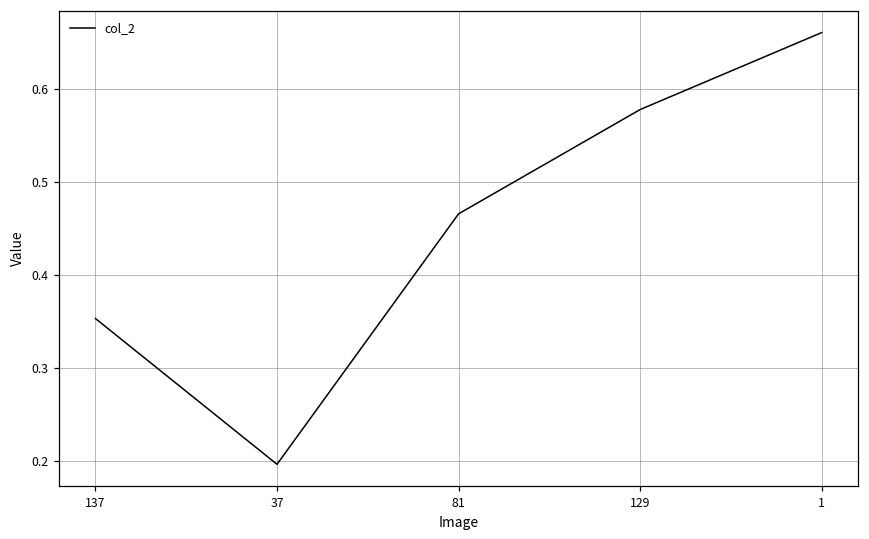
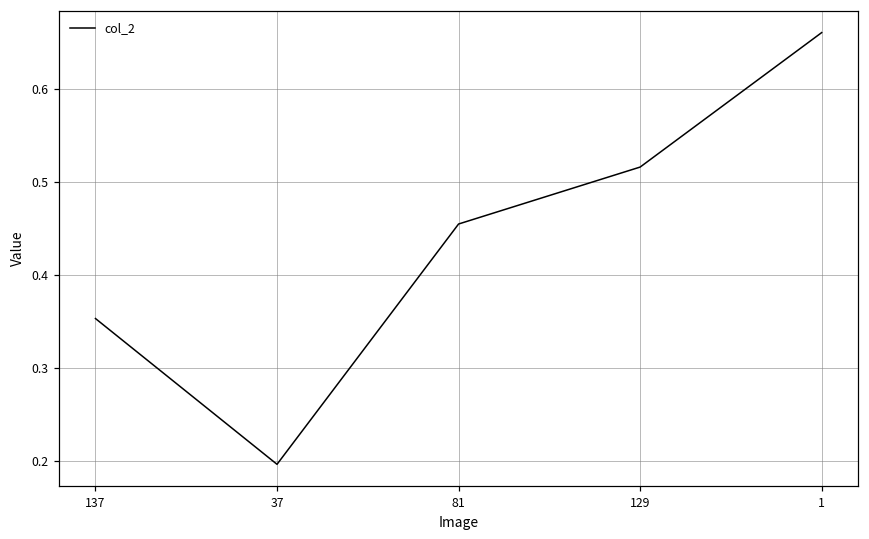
  {
    "137": 0.35,
    "37": 0.20,
-   "81": 0.47,
-   "129": 0.58,
+   "81": 0.45,
+   "129": 0.52,
    "1": 0.66
  }
